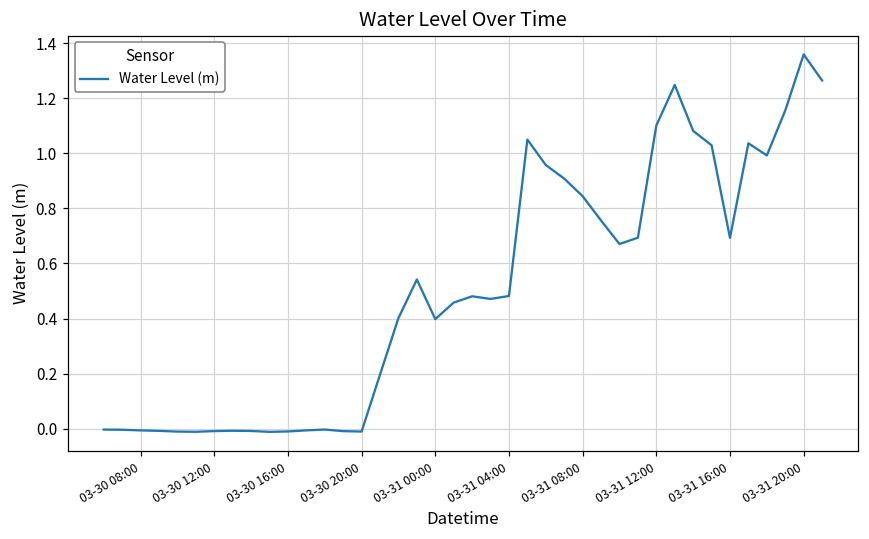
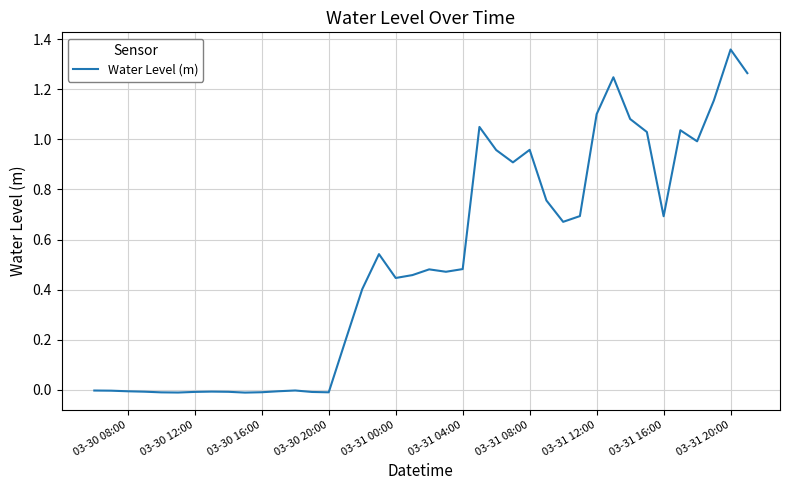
  {
    "03-30 08:00": -0.01,
    "03-30 12:00": -0.01,
    "03-30 16:00": -0.01,
    "03-30 20:00": -0.01,
-   "03-31 00:00": 0.40,
+   "03-31 00:00": 0.45,
    "03-31 04:00": 0.48,
-   "03-31 08:00": 0.84,
+   "03-31 08:00": 0.96,
    "03-31 12:00": 1.10,
    "03-31 16:00": 0.69,
    "03-31 20:00": 1.36
  }
